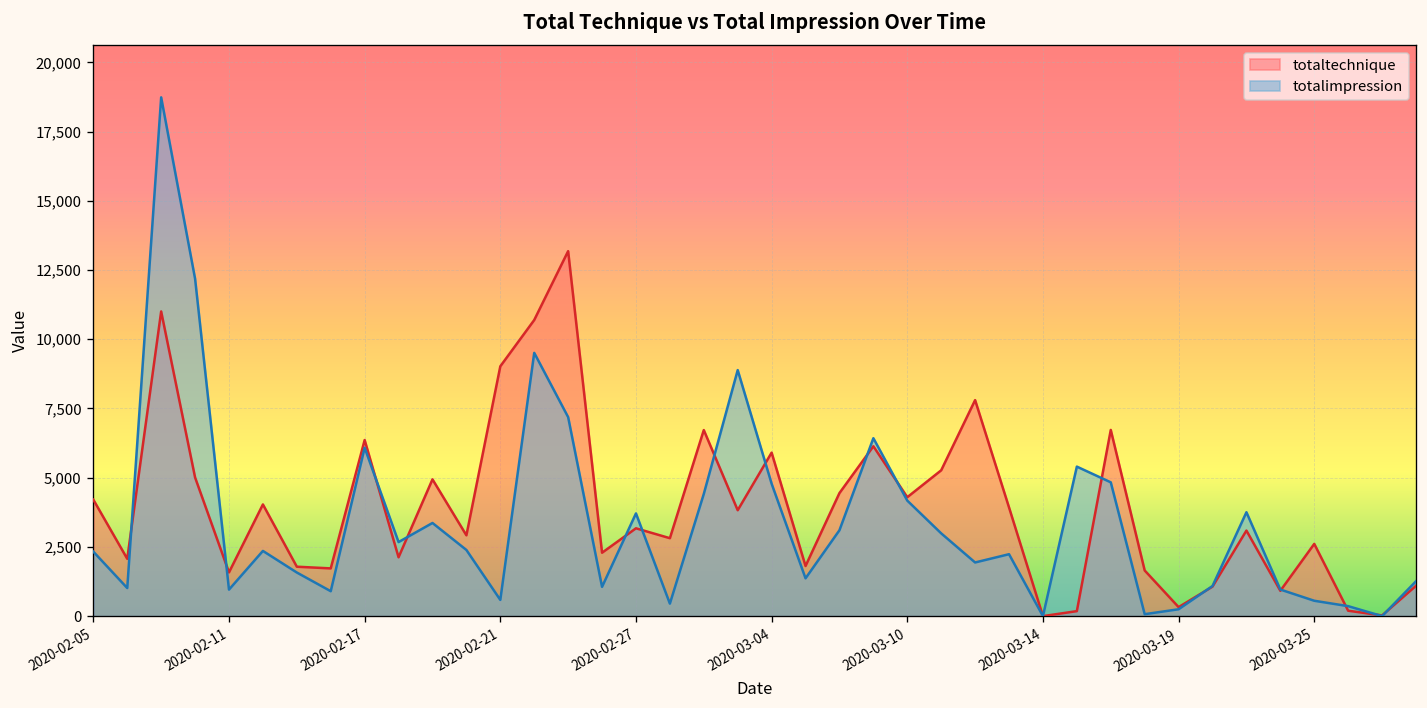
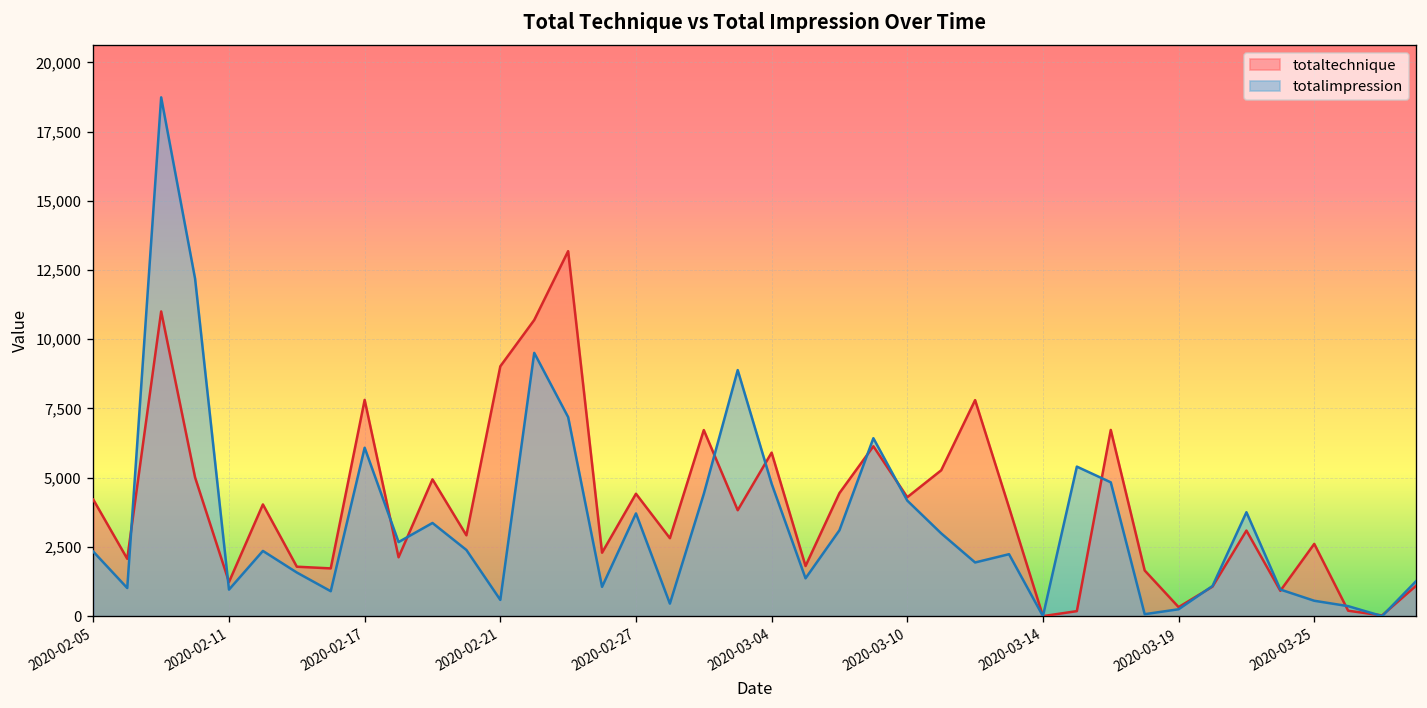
  {
    "totaltechnique": {
      "2020-02-05": "4,200",
-     "2020-02-11": "1,600",
-     "2020-02-17": "6,400",
+     "2020-02-11": "1,200",
+     "2020-02-17": "7,800",
      "2020-02-21": "9,000",
-     "2020-02-27": "3,200",
+     "2020-02-27": "4,400",
      "2020-03-04": "5,900",
      "2020-03-10": "4,300",
      "2020-03-25": "2,600"
    },
    "totalimpression": {
      "2020-02-05": "2,300",
      "2020-02-11": "1,000",
      "2020-02-17": "6,100",
      "2020-02-21": "600",
      "2020-02-27": "3,700",
      "2020-03-04": "4,800",
      "2020-03-10": "4,200",
      "2020-03-25": "600"
    }
  }
